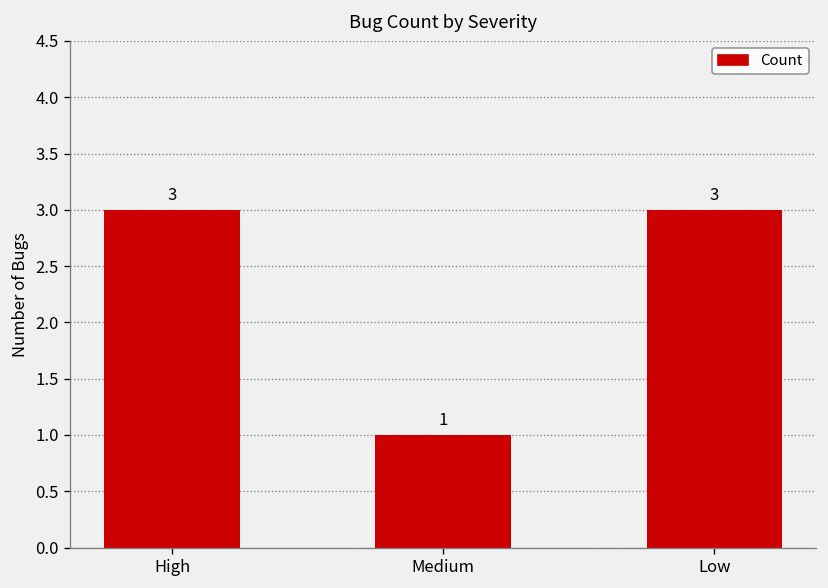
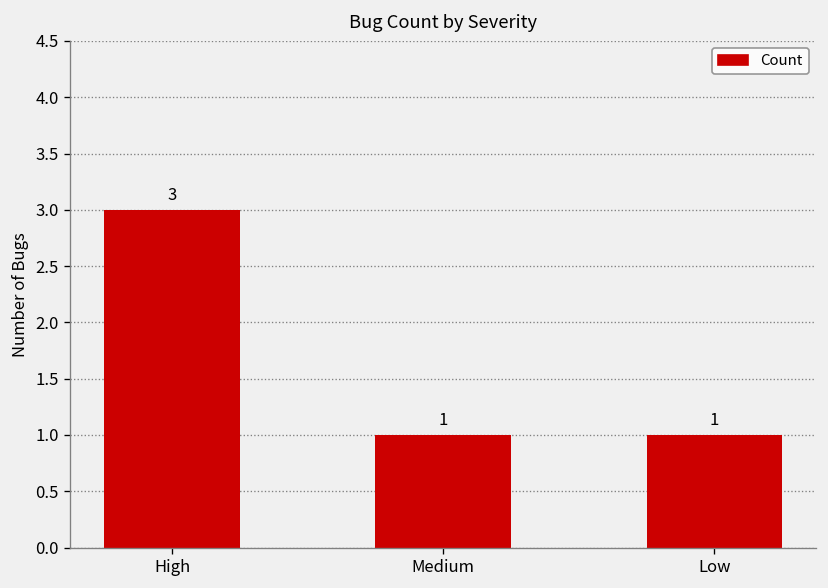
  {
    "High": 3,
    "Medium": 1,
-   "Low": 3
+   "Low": 1
  }
